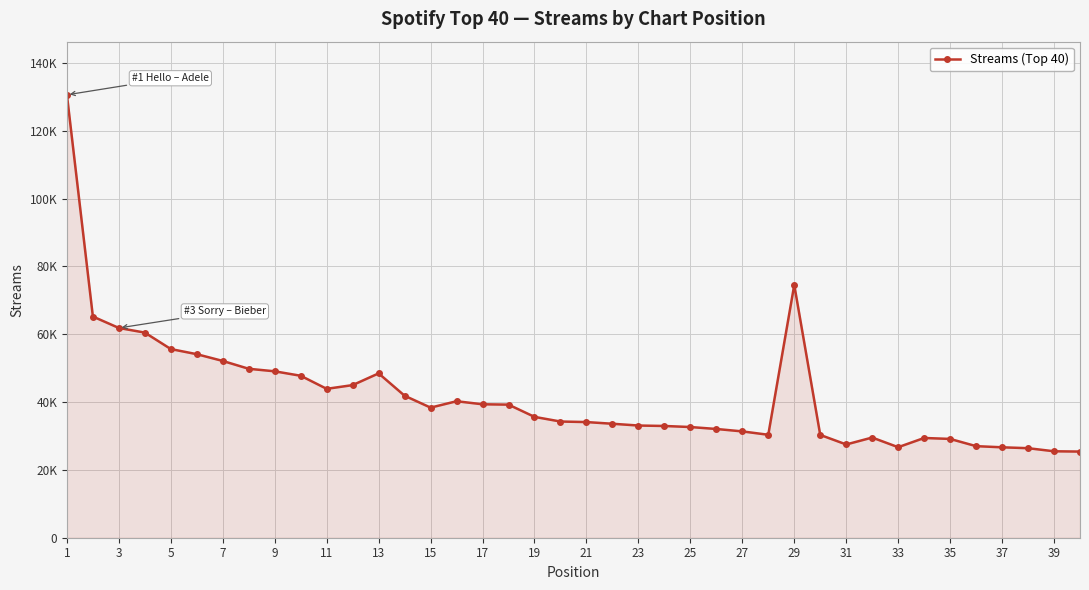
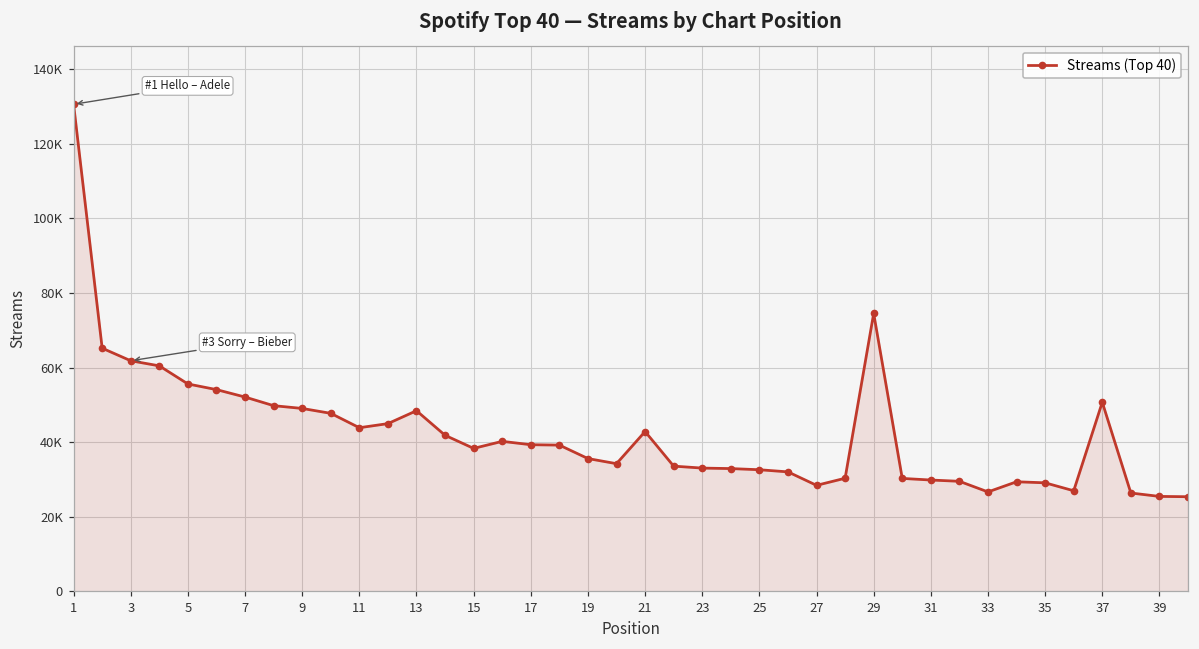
  {
    "5": 56000,
    "7": 52000,
    "9": 49000,
    "11": 44000,
    "13": 48000,
    "15": 38000,
    "17": 39000,
    "19": 36000,
-   "21": 34000,
+   "21": 43000,
    "23": 33000,
    "25": 33000,
-   "27": 31000,
+   "27": 28000,
    "29": 75000,
-   "31": 27000,
+   "31": 30000,
    "33": 27000,
    "35": 29000,
-   "37": 27000,
+   "37": 51000,
    "39": 25000
  }
